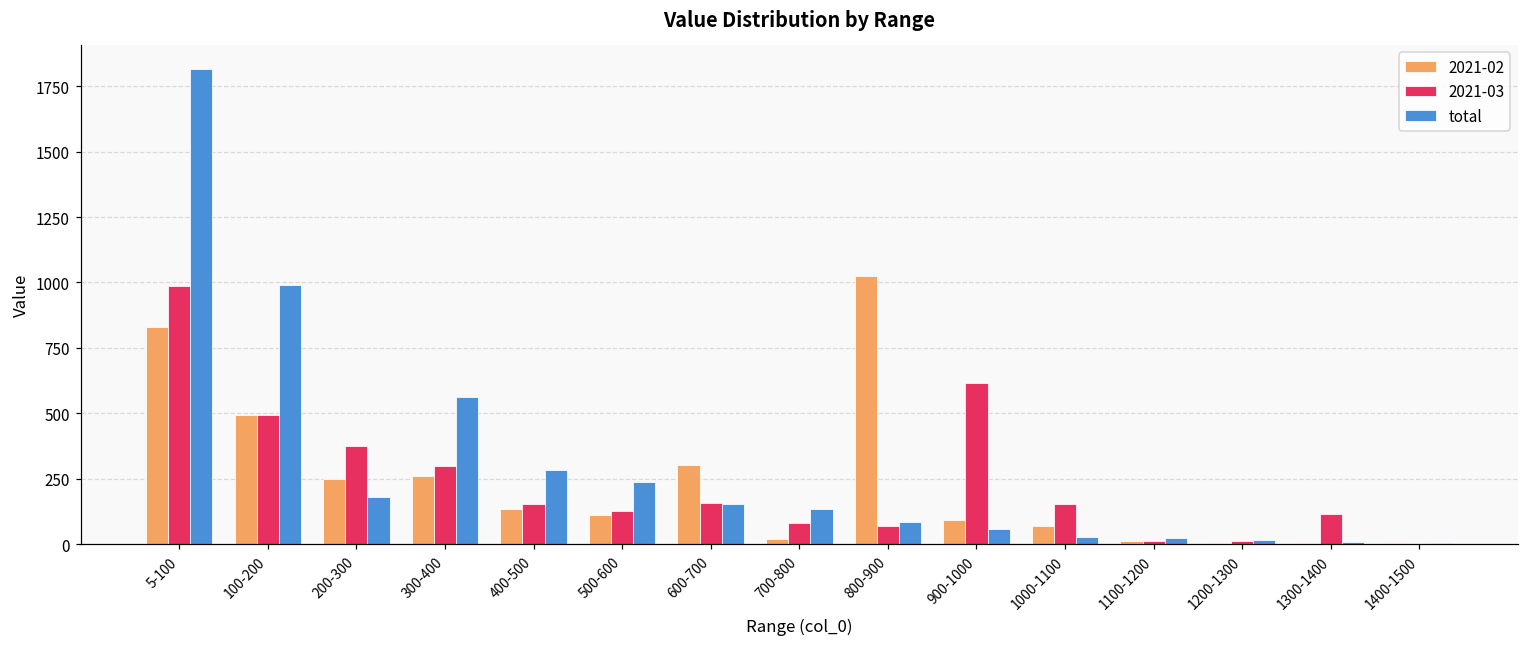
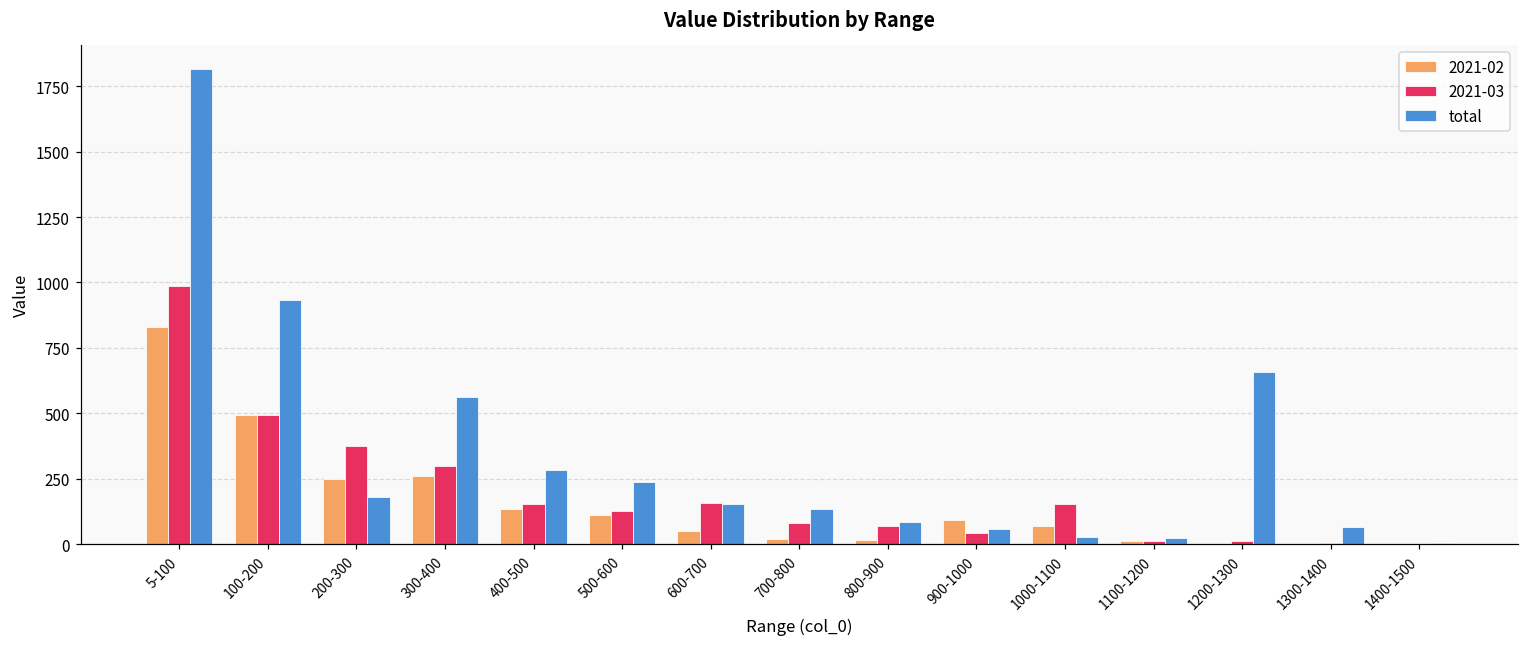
  {
    "2021-02": {
      "5-100": 830,
      "100-200": 500,
      "200-300": 250,
      "300-400": 260,
      "400-500": 130,
      "500-600": 110,
-     "600-700": 300,
+     "600-700": 50,
      "700-800": 20,
-     "800-900": 1030,
+     "800-900": 20,
      "900-1000": 90,
      "1000-1100": 70,
      "1100-1200": 10
    },
    "2021-03": {
      "5-100": 990,
      "100-200": 500,
      "200-300": 370,
      "300-400": 300,
      "400-500": 150,
      "500-600": 120,
      "600-700": 160,
      "700-800": 80,
      "800-900": 70,
-     "900-1000": 620,
+     "900-1000": 40,
      "1000-1100": 150,
      "1100-1200": 10,
      "1200-1300": 10,
-     "1300-1400": 120
+     "1300-1400": 10
    },
    "total": {
      "5-100": 1820,
-     "100-200": 990,
+     "100-200": 930,
      "200-300": 180,
      "300-400": 560,
      "400-500": 290,
      "500-600": 240,
      "600-700": 150,
      "700-800": 130,
      "800-900": 80,
      "900-1000": 60,
      "1000-1100": 30,
      "1100-1200": 20,
-     "1200-1300": 20,
-     "1300-1400": 10
+     "1200-1300": 660,
+     "1300-1400": 70
    }
  }
